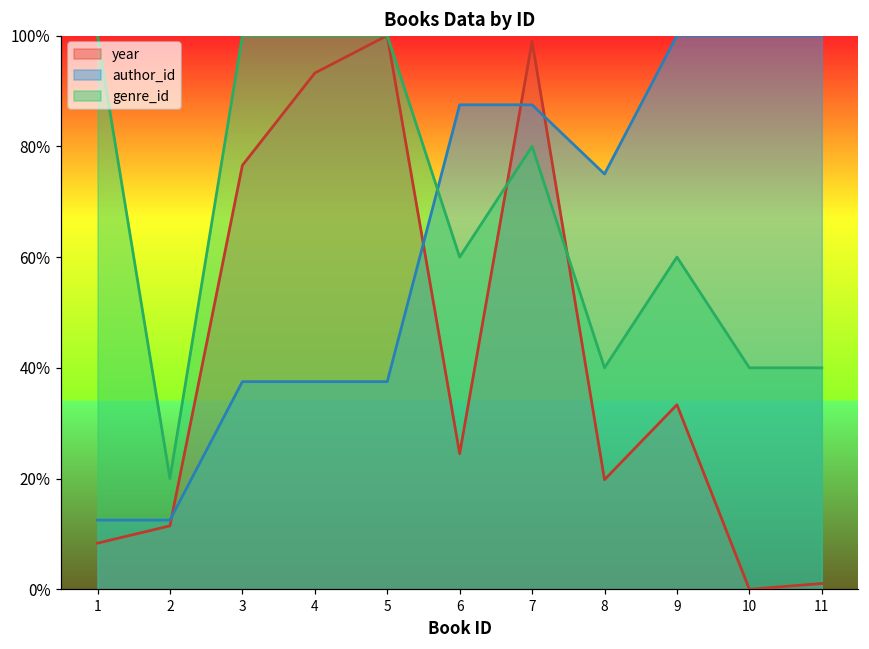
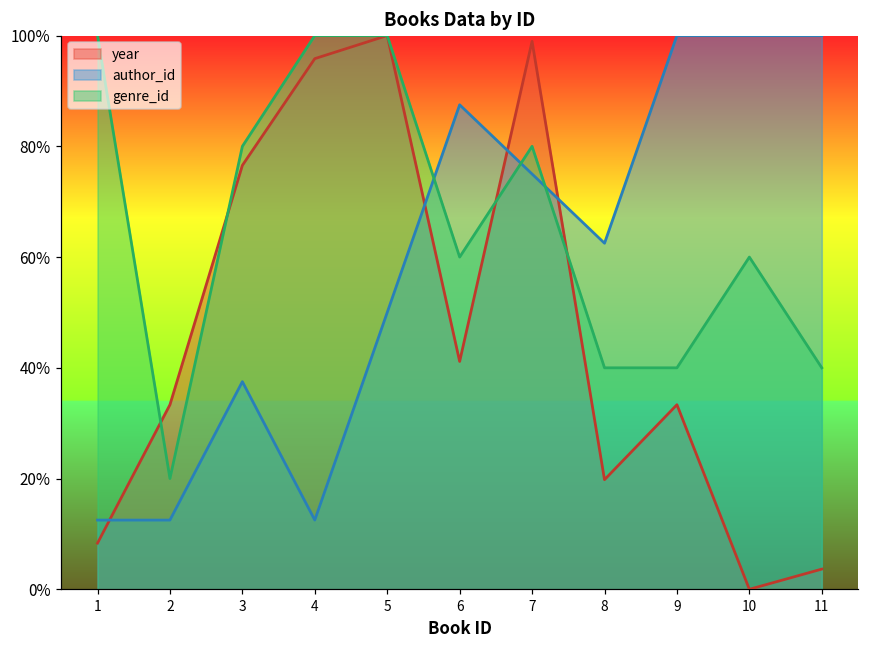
  {
    "year": {
      "1": "8%",
-     "2": "11%",
+     "2": "33%",
      "3": "77%",
-     "4": "93%",
-     "6": "24%",
+     "4": "96%",
+     "6": "41%",
      "7": "99%",
      "8": "20%",
      "9": "33%",
      "10": "0%",
-     "11": "1%"
+     "11": "4%"
    },
    "author_id": {
      "1": "13%",
      "2": "13%",
      "3": "38%",
-     "4": "38%",
-     "5": "38%",
+     "4": "13%",
+     "5": "50%",
      "6": "88%",
-     "7": "88%",
-     "8": "75%",
+     "7": "75%",
+     "8": "63%",
      "9": "100%",
      "10": "100%",
      "11": "100%"
    },
    "genre_id": {
      "1": "100%",
      "2": "20%",
-     "3": "100%",
+     "3": "80%",
      "4": "100%",
      "6": "60%",
      "7": "80%",
      "8": "40%",
-     "9": "60%",
-     "10": "40%",
+     "9": "40%",
+     "10": "60%",
      "11": "40%"
    }
  }
